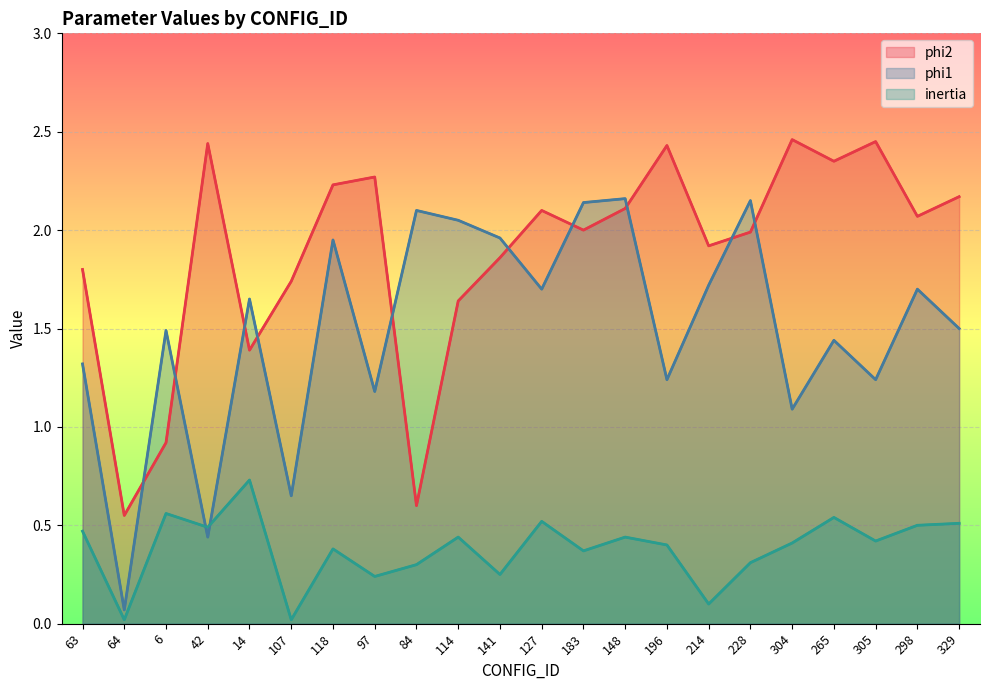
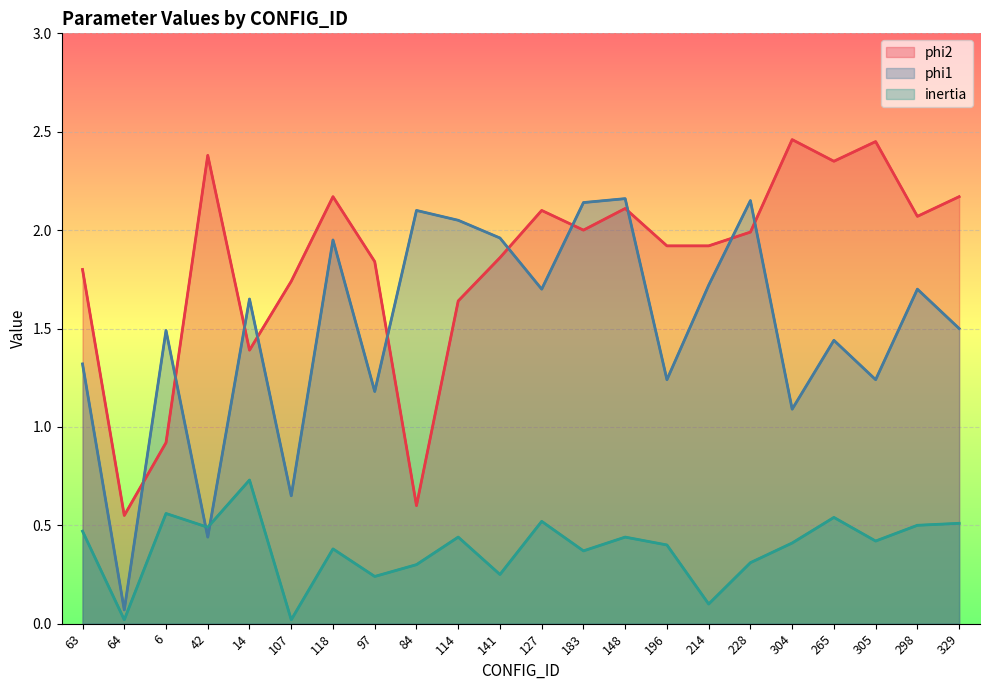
  {
    "phi2": {
      "63": 1.80,
      "64": 0.55,
      "6": 0.92,
-     "42": 2.44,
+     "42": 2.38,
      "14": 1.39,
      "107": 1.74,
-     "118": 2.23,
-     "97": 2.27,
+     "118": 2.17,
+     "97": 1.84,
      "84": 0.60,
      "114": 1.64,
      "141": 1.86,
      "127": 2.10,
      "183": 2.00,
      "148": 2.11,
-     "196": 2.43,
+     "196": 1.92,
      "214": 1.92,
      "228": 1.99,
      "304": 2.46,
      "265": 2.35,
      "305": 2.45,
      "298": 2.07,
      "329": 2.17
    }
  }
